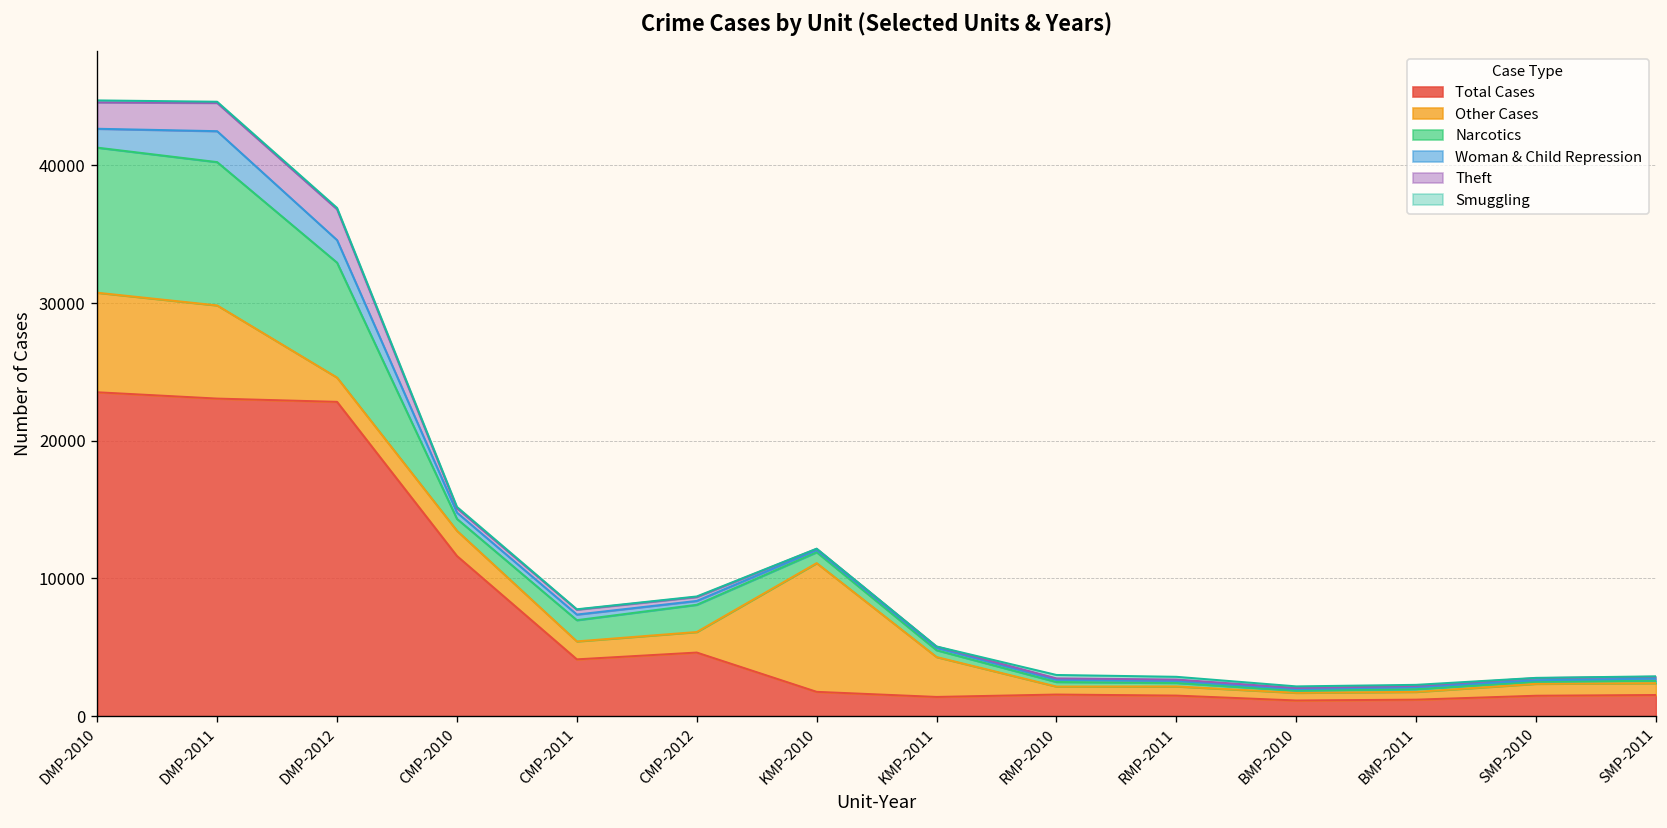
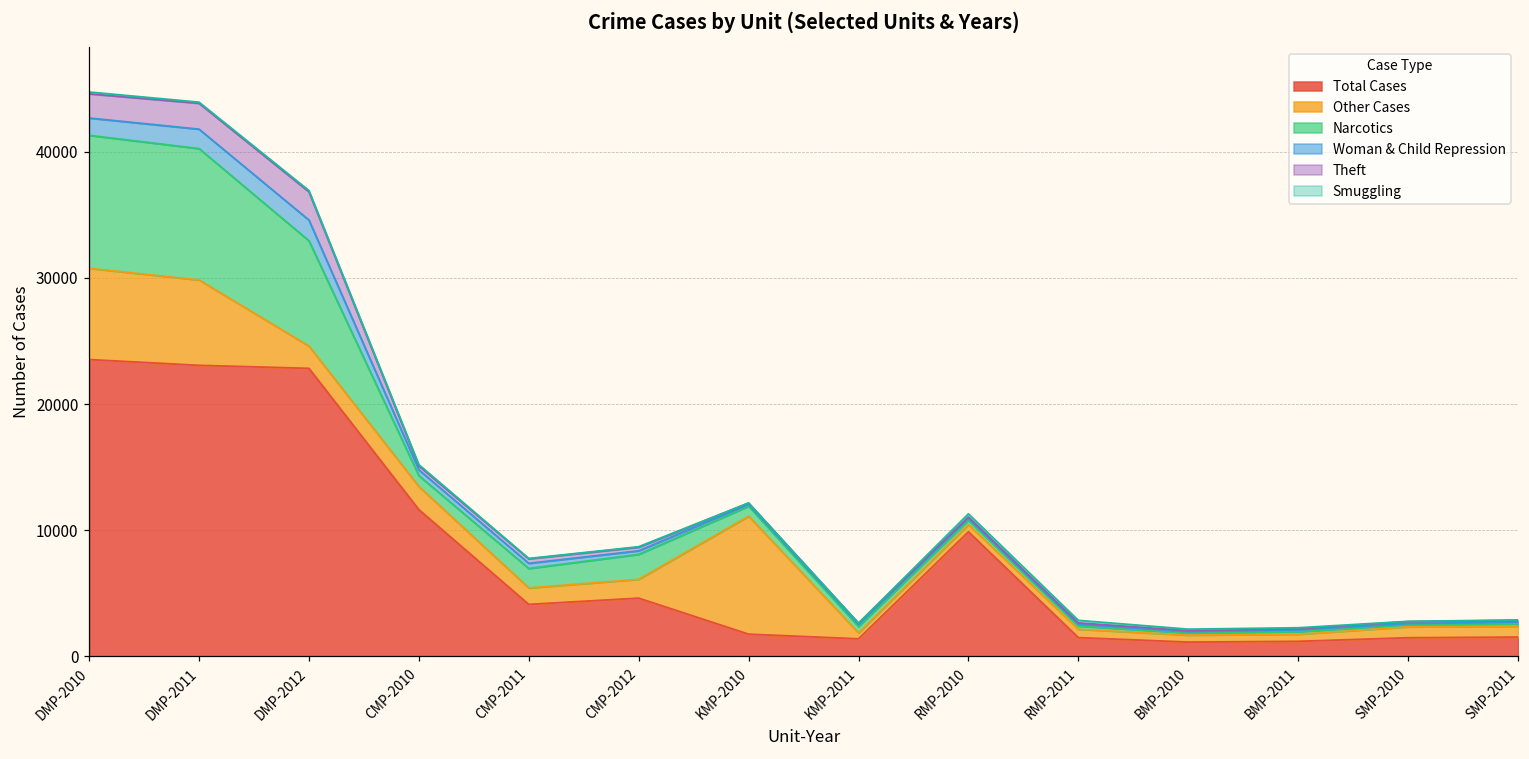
  {
    "Total Cases": {
      "DMP-2010": 23500,
      "DMP-2011": 23100,
      "DMP-2012": 22800,
      "CMP-2010": 11600,
      "CMP-2011": 4100,
      "CMP-2012": 4600,
      "KMP-2010": 1800,
      "KMP-2011": 1400,
-     "RMP-2010": 1600,
+     "RMP-2010": 9900,
      "RMP-2011": 1500,
      "BMP-2010": 1100,
      "BMP-2011": 1200,
      "SMP-2010": 1500,
      "SMP-2011": 1500
    },
    "Other Cases": {
      "DMP-2010": 7200,
      "DMP-2011": 6800,
      "DMP-2012": 1800,
      "CMP-2010": 1800,
      "CMP-2011": 1300,
      "CMP-2012": 1500,
      "KMP-2010": 9300,
-     "KMP-2011": 2900,
+     "KMP-2011": 500,
      "RMP-2010": 600,
      "RMP-2011": 700
    },
    "Woman & Child Repression": {
      "DMP-2010": 1400,
-     "DMP-2011": 2200,
+     "DMP-2011": 1500,
      "DMP-2012": 1600,
      "CMP-2010": 500,
      "CMP-2011": 400,
      "CMP-2012": 300
    }
  }
